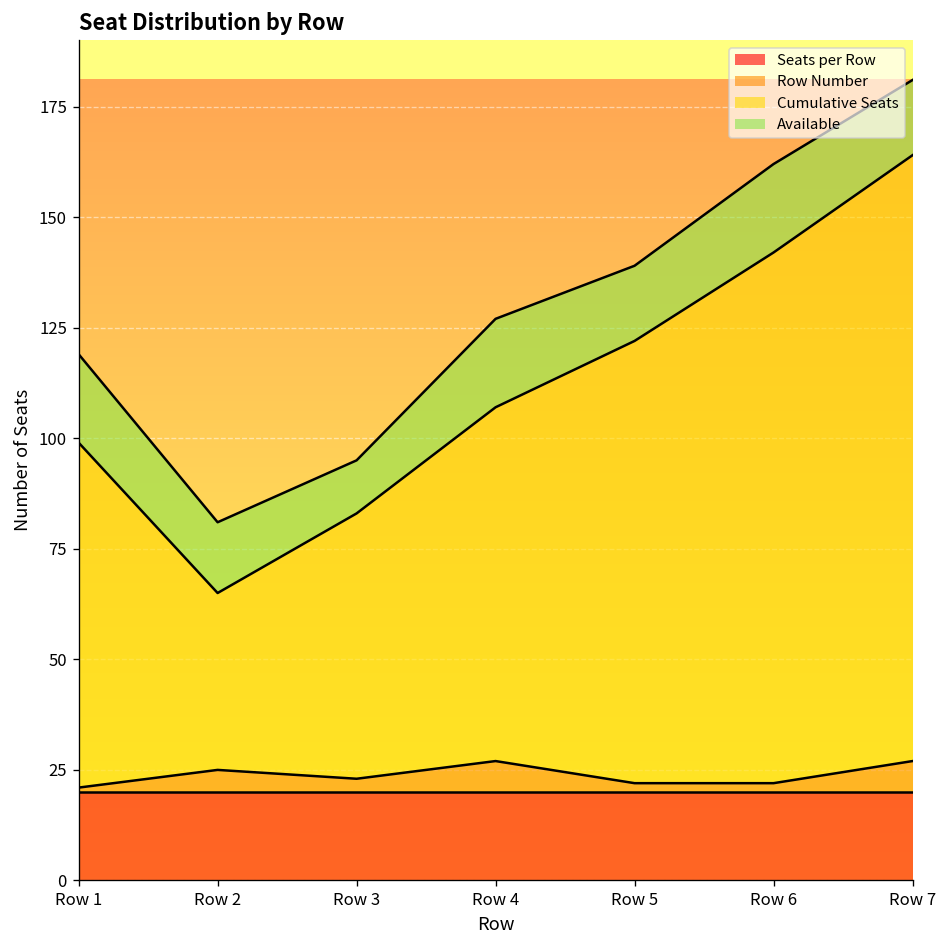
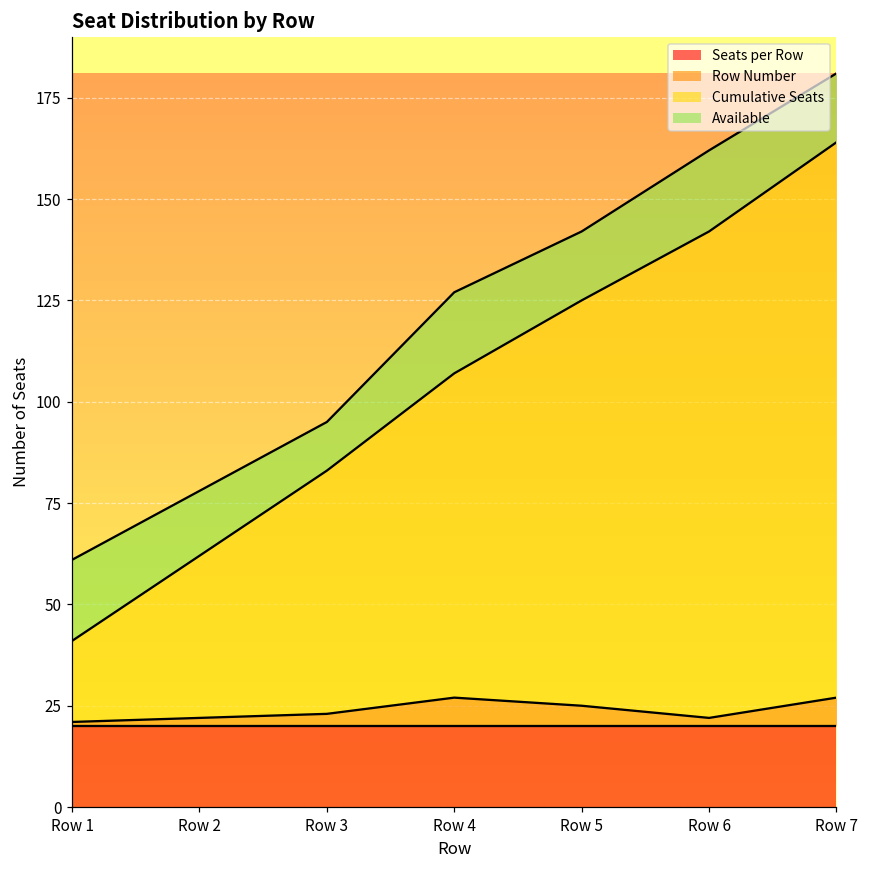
  {
    "Seats per Row": {
      "Row 1": 20,
      "Row 2": 20,
      "Row 3": 20,
      "Row 4": 20,
      "Row 5": 20,
      "Row 6": 20,
      "Row 7": 20
    },
    "Row Number": {
-     "Row 2": 25,
-     "Row 5": 22
+     "Row 2": 22,
+     "Row 5": 25
    },
    "Cumulative Seats": {
-     "Row 1": 78,
+     "Row 1": 20,
      "Row 2": 40,
      "Row 5": 100
    },
    "Available": {
      "Row 1": 20,
      "Row 2": 16,
      "Row 5": 17
    }
  }
